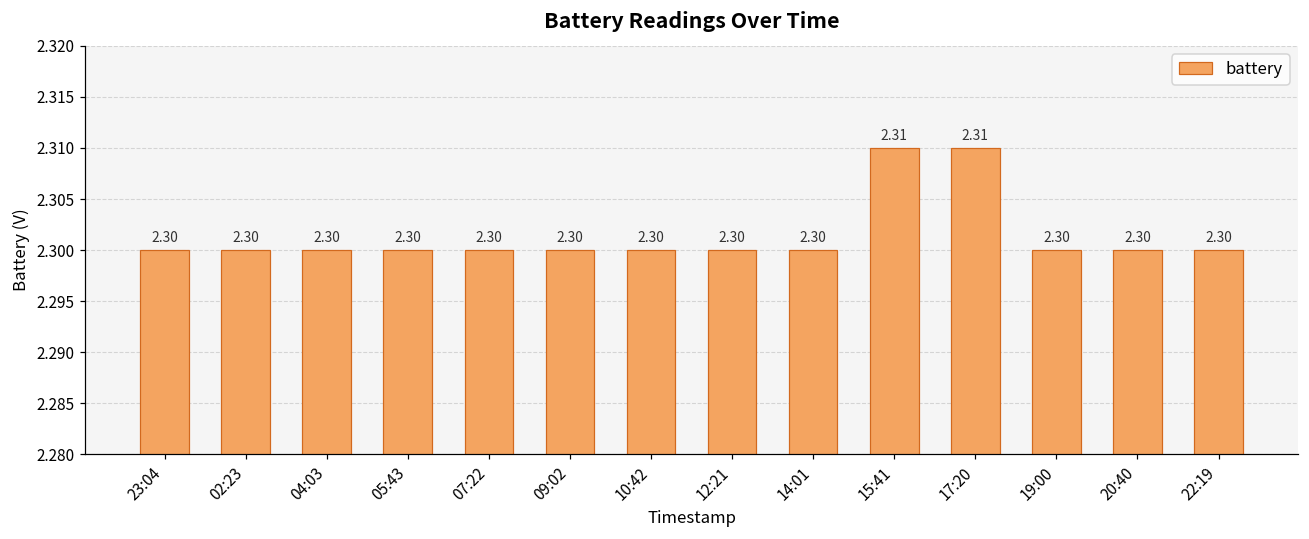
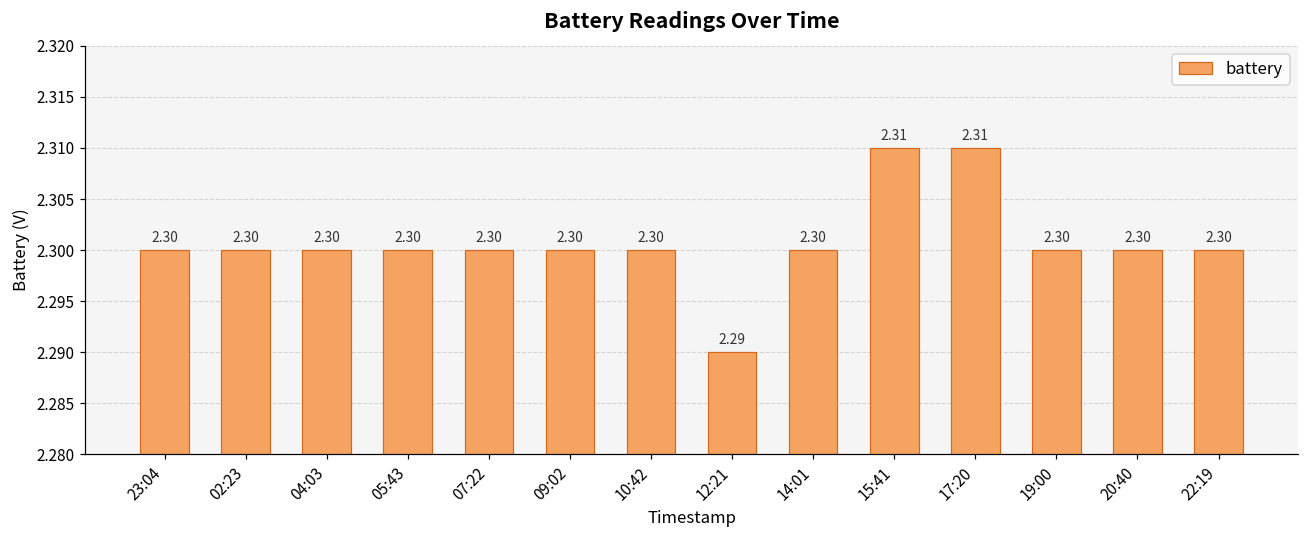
  {
    "23:04": 2.30,
    "02:23": 2.30,
    "04:03": 2.30,
    "05:43": 2.30,
    "07:22": 2.30,
    "09:02": 2.30,
    "10:42": 2.30,
-   "12:21": 2.30,
+   "12:21": 2.29,
    "14:01": 2.30,
    "15:41": 2.31,
    "17:20": 2.31,
    "19:00": 2.30,
    "20:40": 2.30,
    "22:19": 2.30
  }
